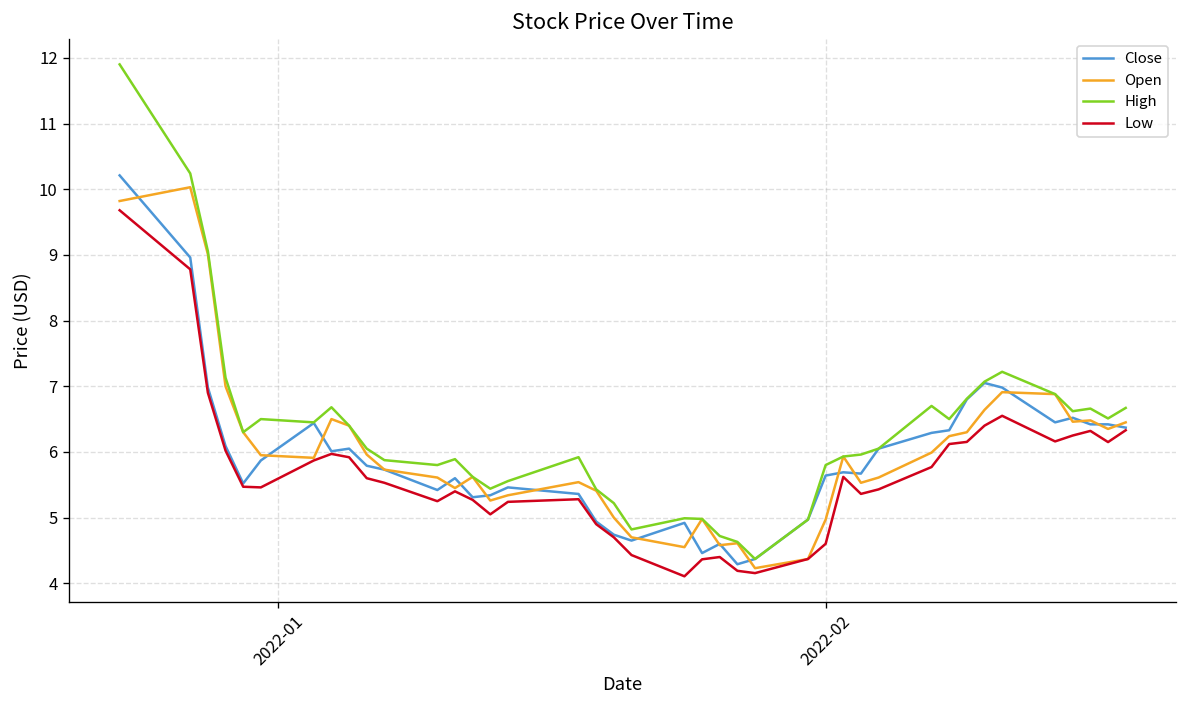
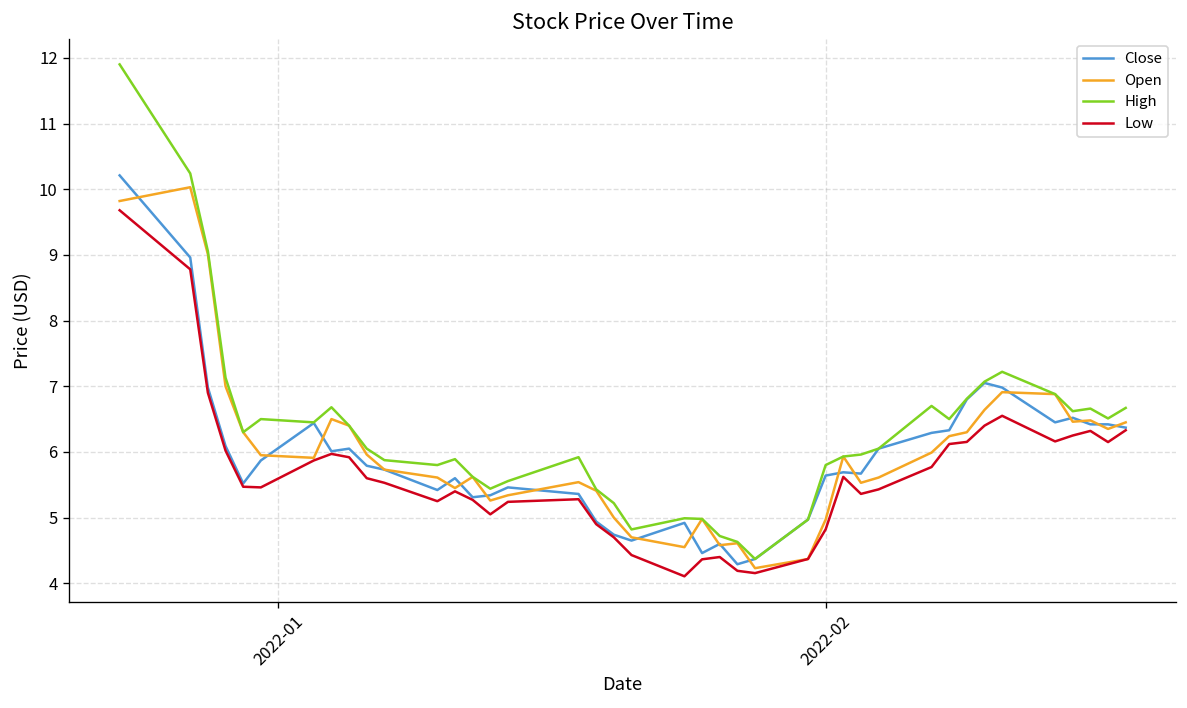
  {
    "Close": {
      "2022-02": 5.6
    },
    "Open": {
      "2022-02": 5.0
    },
    "High": {
      "2022-02": 5.8
    },
    "Low": {
-     "2022-02": 4.6
+     "2022-02": 4.8
    }
  }
